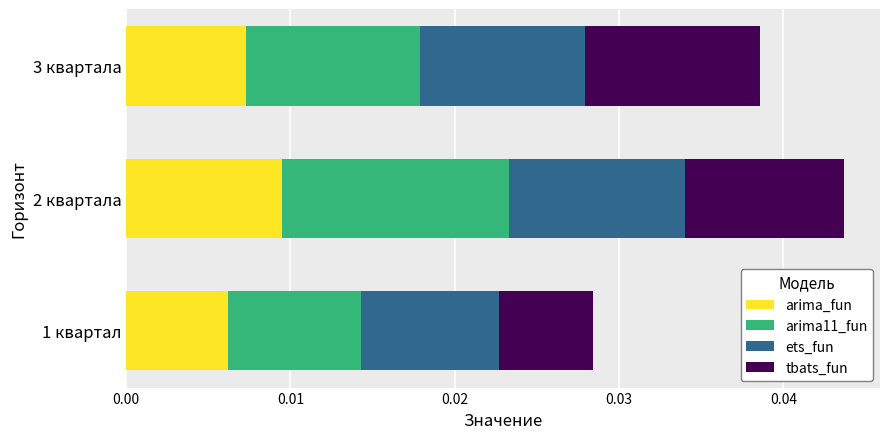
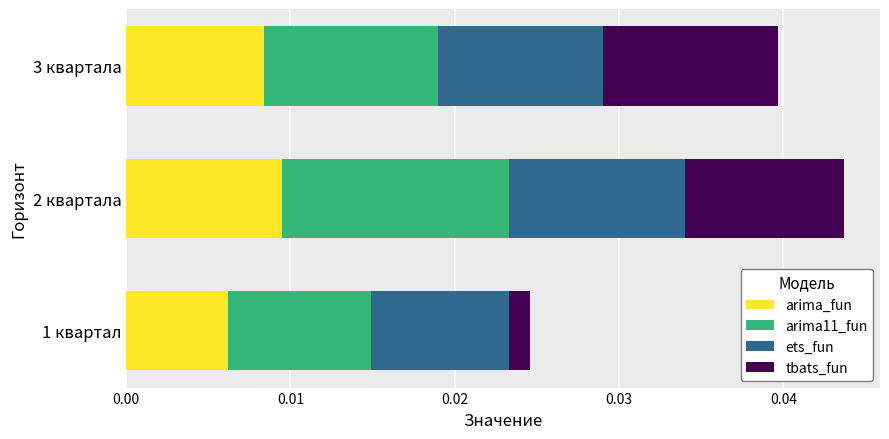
  {
    "arima_fun": {
-     "3 квартала": 0.0073,
+     "3 квартала": 0.0084,
      "2 квартала": 0.0095,
      "1 квартал": 0.0062
    },
    "arima11_fun": {
      "3 квартала": 0.0106,
      "2 квартала": 0.0138,
-     "1 квартал": 0.0081
+     "1 квартал": 0.0087
    },
    "ets_fun": {
      "3 квартала": 0.0100,
      "2 квартала": 0.0107,
      "1 квартал": 0.0084
    },
    "tbats_fun": {
      "3 квартала": 0.0107,
      "2 квартала": 0.0097,
-     "1 квартал": 0.0057
+     "1 квартал": 0.0013
    }
  }
